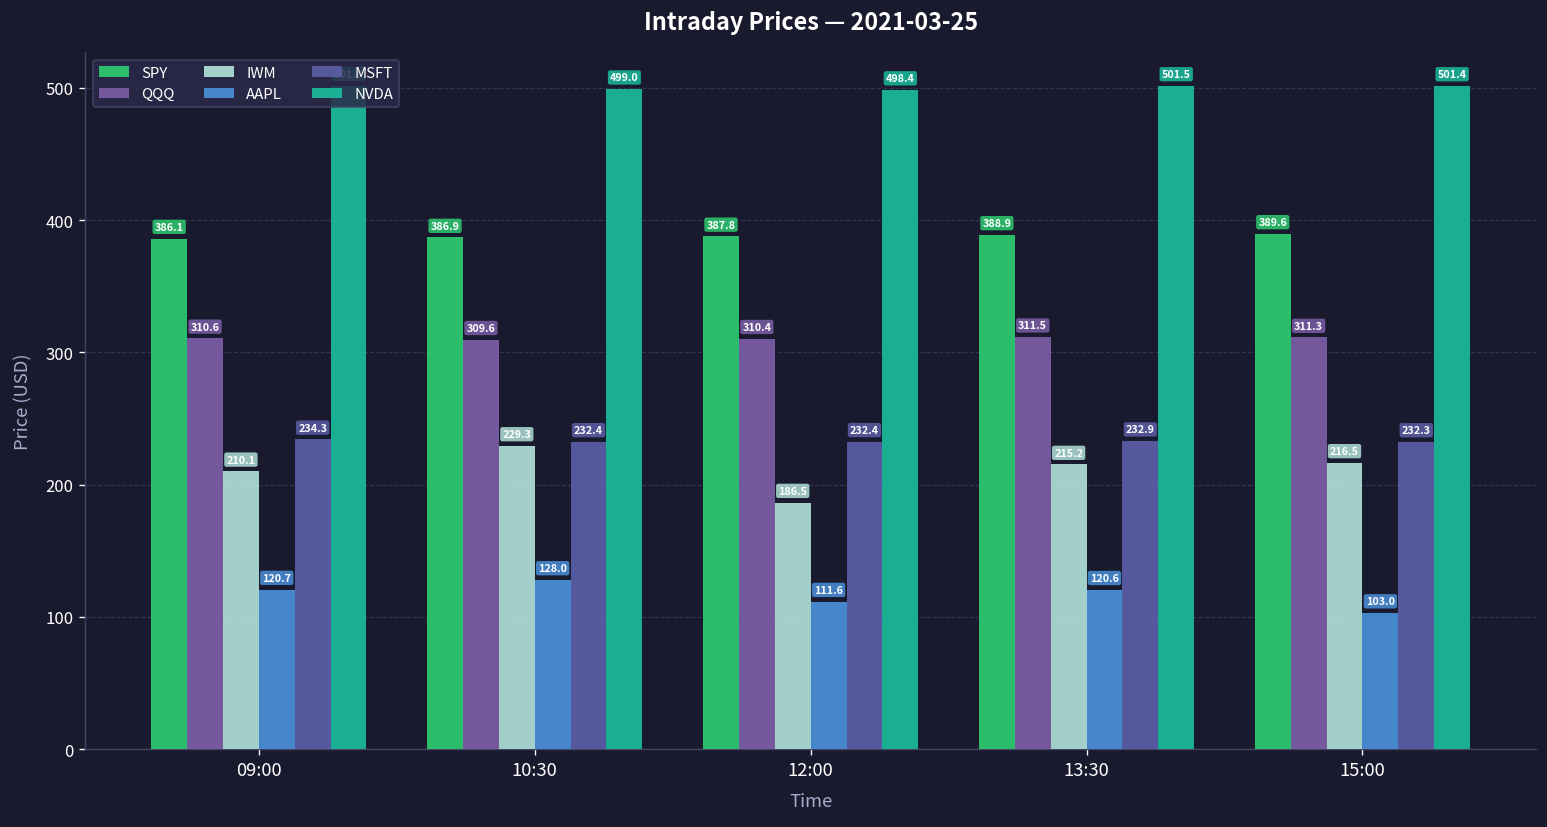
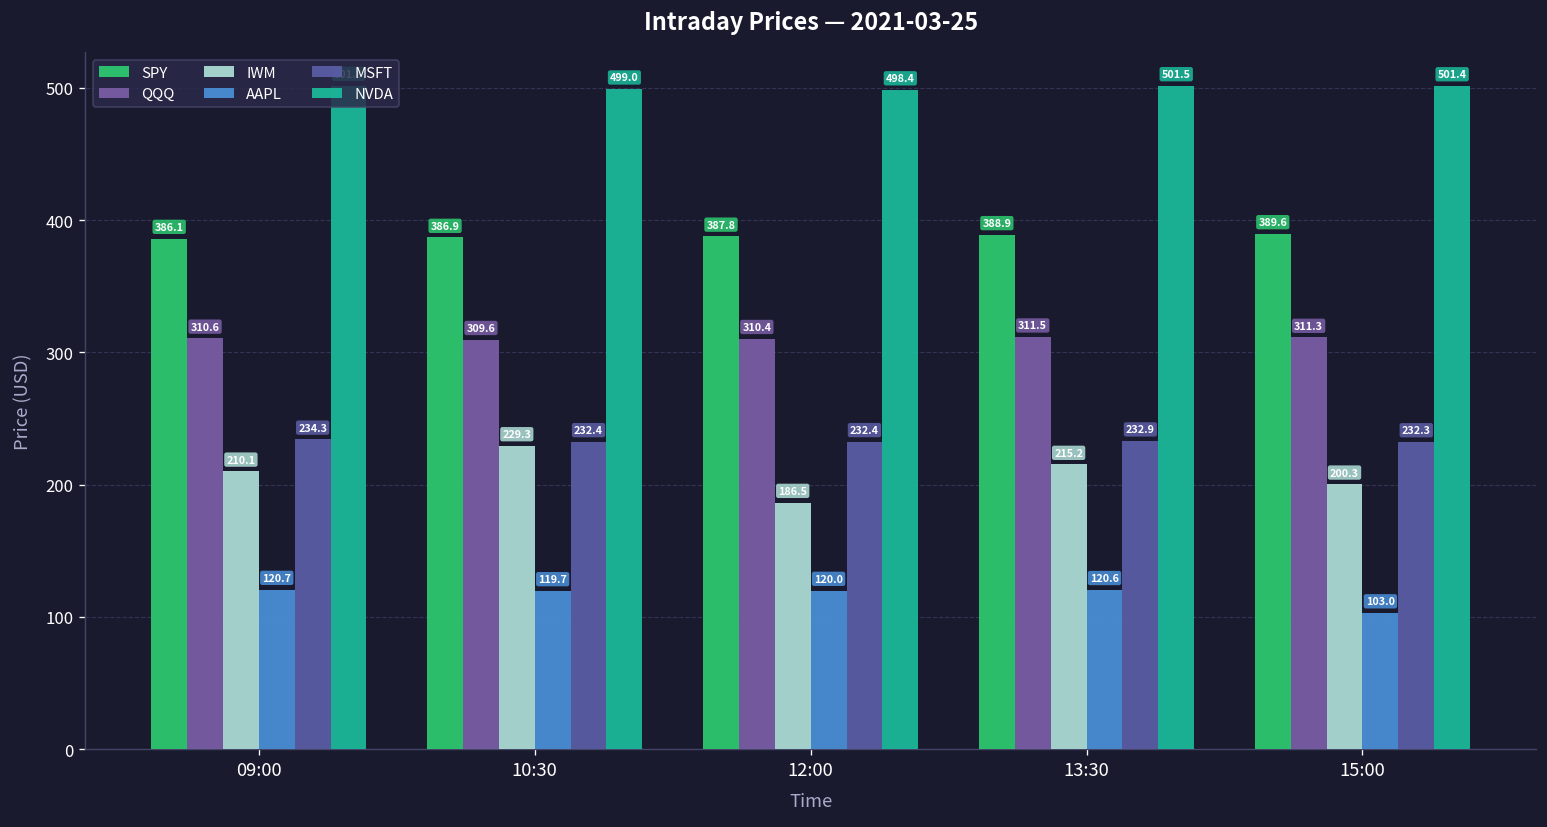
  {
    "IWM": {
-     "15:00": 216.5
+     "15:00": 200.3
    },
    "AAPL": {
-     "10:30": 128.0,
-     "12:00": 111.6
+     "10:30": 119.7,
+     "12:00": 120.0
    }
  }
